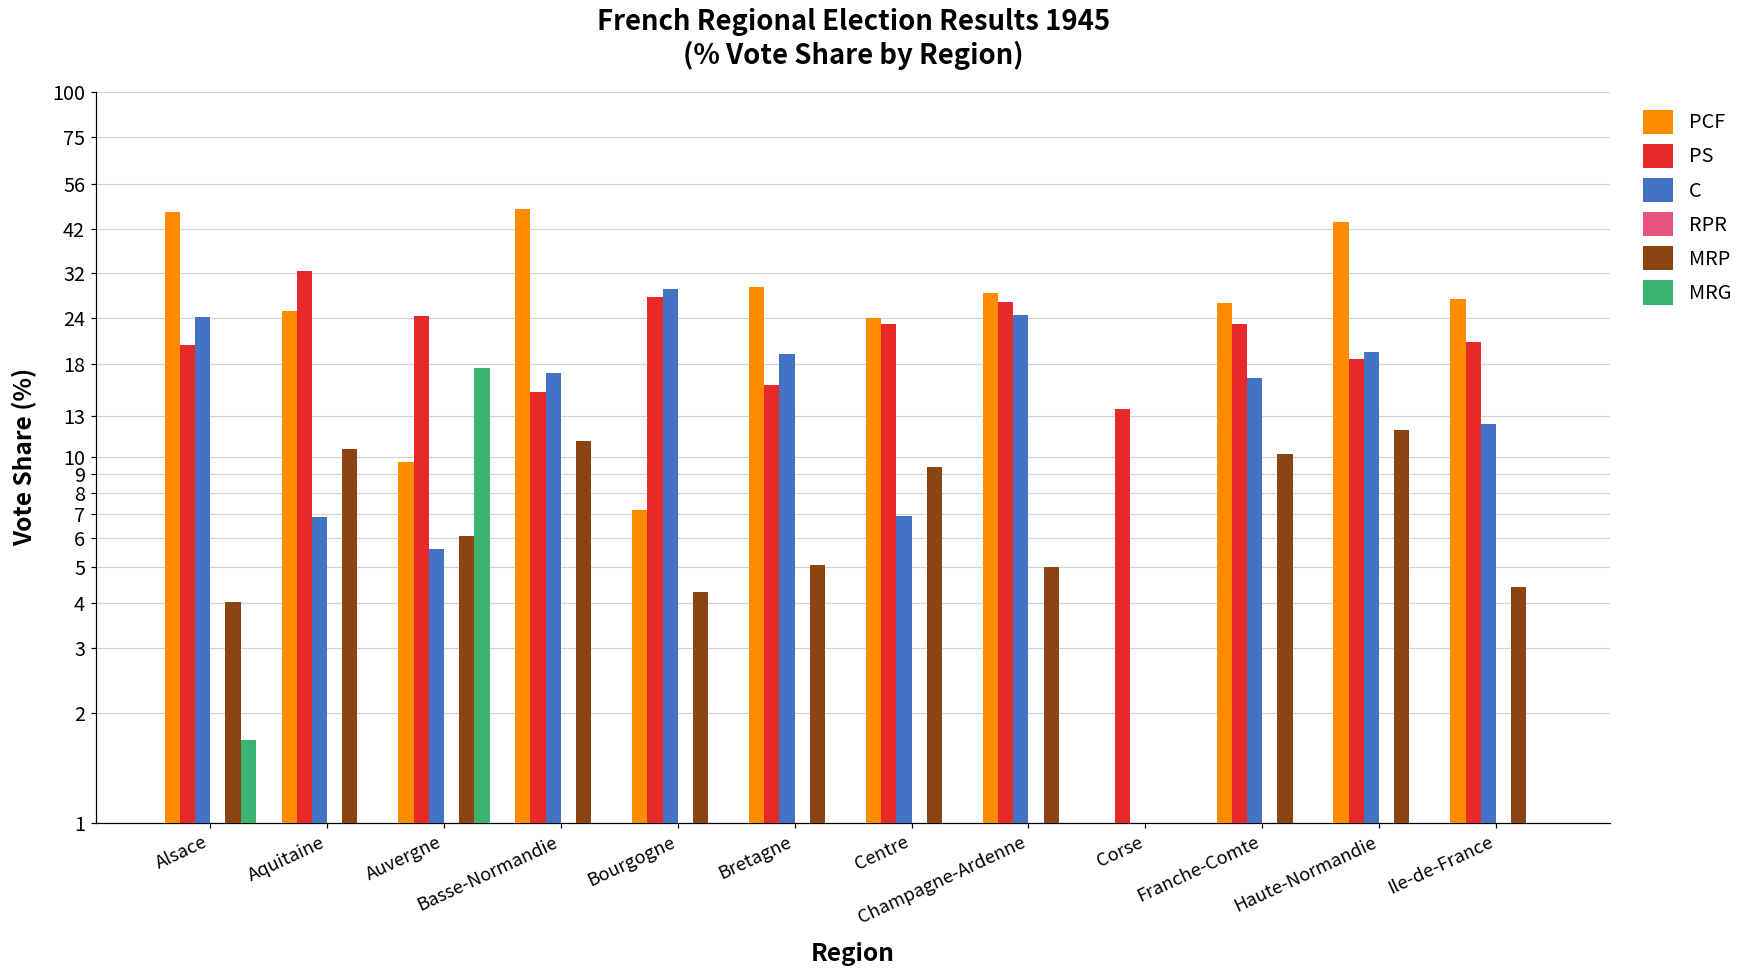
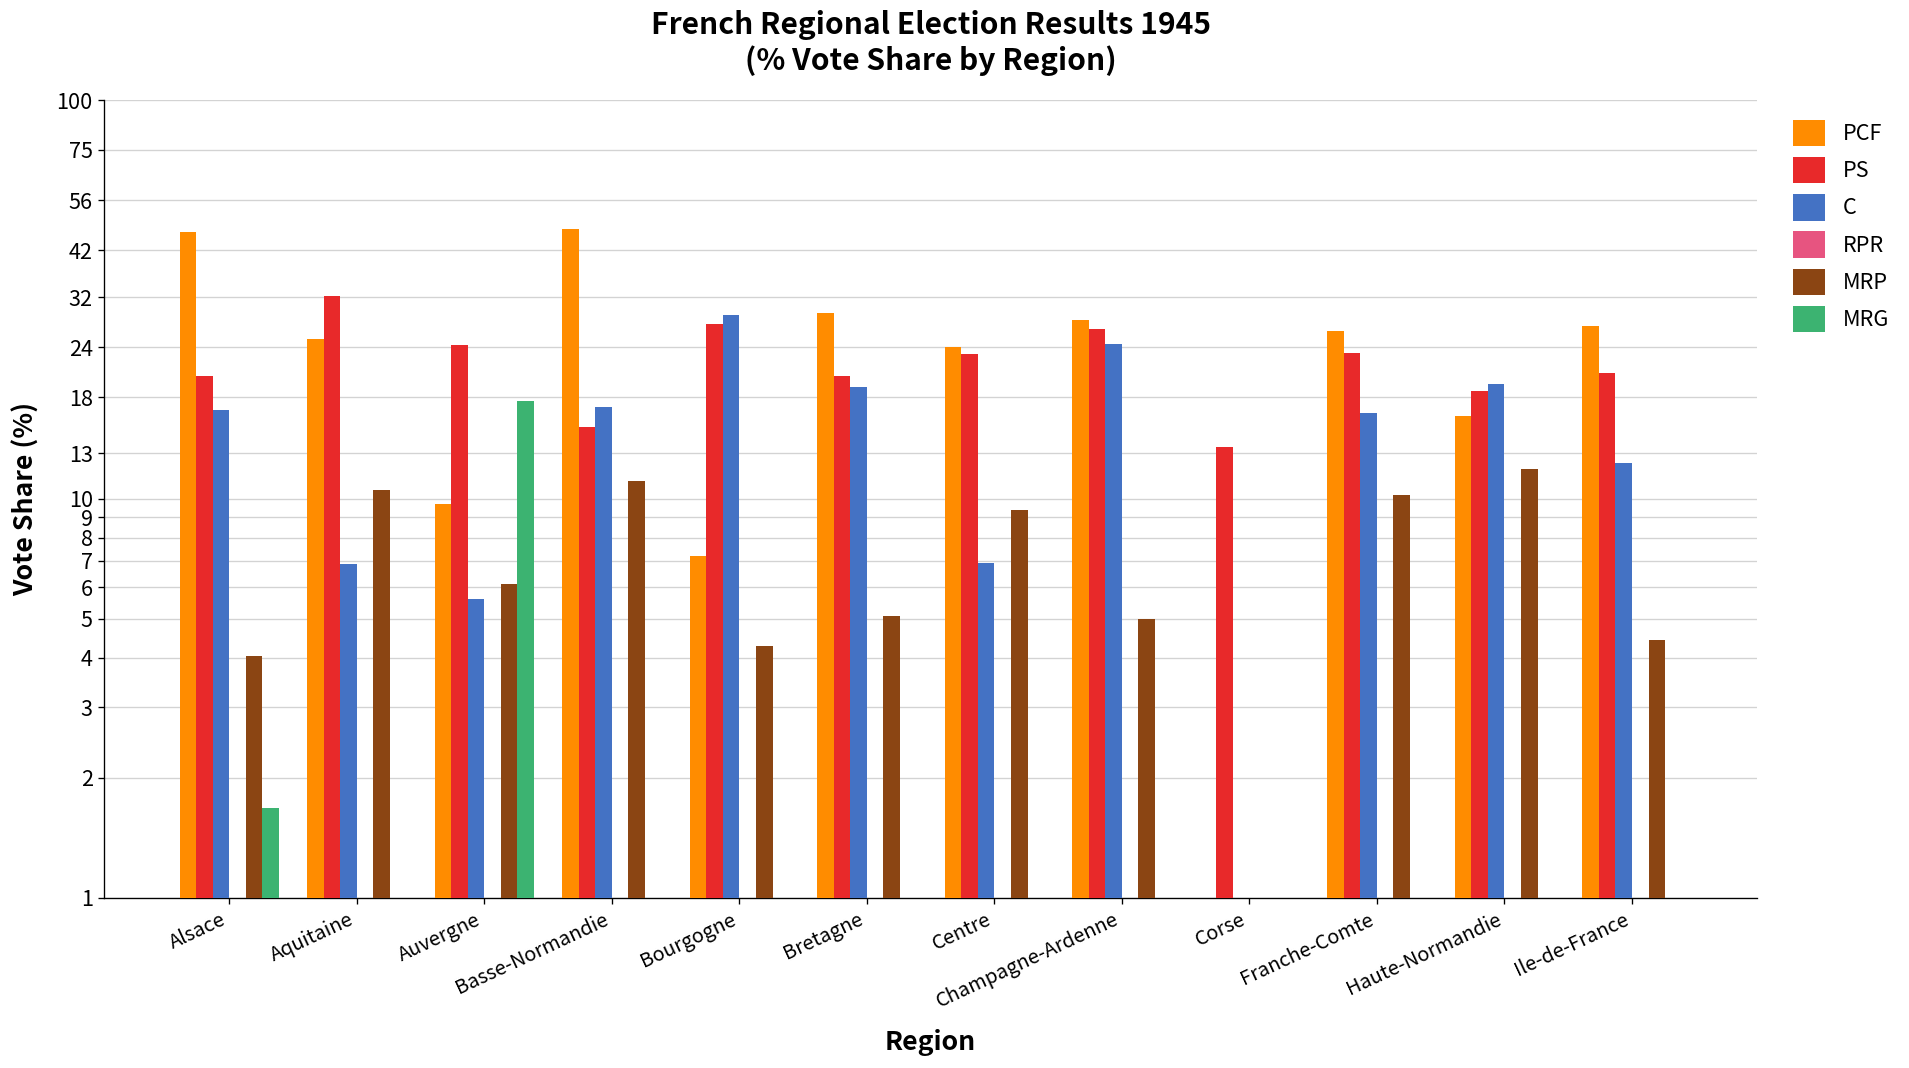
  {
    "PCF": {
      "Alsace": 47,
      "Aquitaine": 25,
      "Auvergne": 9.7,
      "Basse-Normandie": 48,
      "Bourgogne": 7.2,
      "Bretagne": 29,
      "Centre": 24,
      "Champagne-Ardenne": 28,
      "Franche-Comte": 26,
-     "Haute-Normandie": 44,
+     "Haute-Normandie": 16,
      "Ile-de-France": 27
    },
    "PS": {
      "Alsace": 20,
      "Aquitaine": 32,
      "Auvergne": 24,
      "Basse-Normandie": 15,
      "Bourgogne": 27,
-     "Bretagne": 16,
+     "Bretagne": 20,
      "Centre": 23,
      "Champagne-Ardenne": 27,
      "Corse": 13.5,
      "Franche-Comte": 23,
      "Haute-Normandie": 19,
      "Ile-de-France": 21
    },
    "C": {
-     "Alsace": 24,
+     "Alsace": 17,
      "Aquitaine": 6.9,
      "Auvergne": 5.6,
      "Basse-Normandie": 17,
      "Bourgogne": 29,
      "Bretagne": 19,
      "Centre": 7,
      "Champagne-Ardenne": 25,
      "Franche-Comte": 16,
      "Haute-Normandie": 19,
      "Ile-de-France": 12.3
    },
    "MRP": {
      "Alsace": 4,
      "Aquitaine": 10.5,
      "Auvergne": 6,
      "Basse-Normandie": 11,
      "Bourgogne": 4.3,
      "Bretagne": 5,
      "Centre": 9.4,
      "Champagne-Ardenne": 5,
      "Franche-Comte": 10.2,
      "Haute-Normandie": 12,
      "Ile-de-France": 4.4
    },
    "MRG": {
      "Alsace": 1.7,
      "Auvergne": 18
    }
  }
